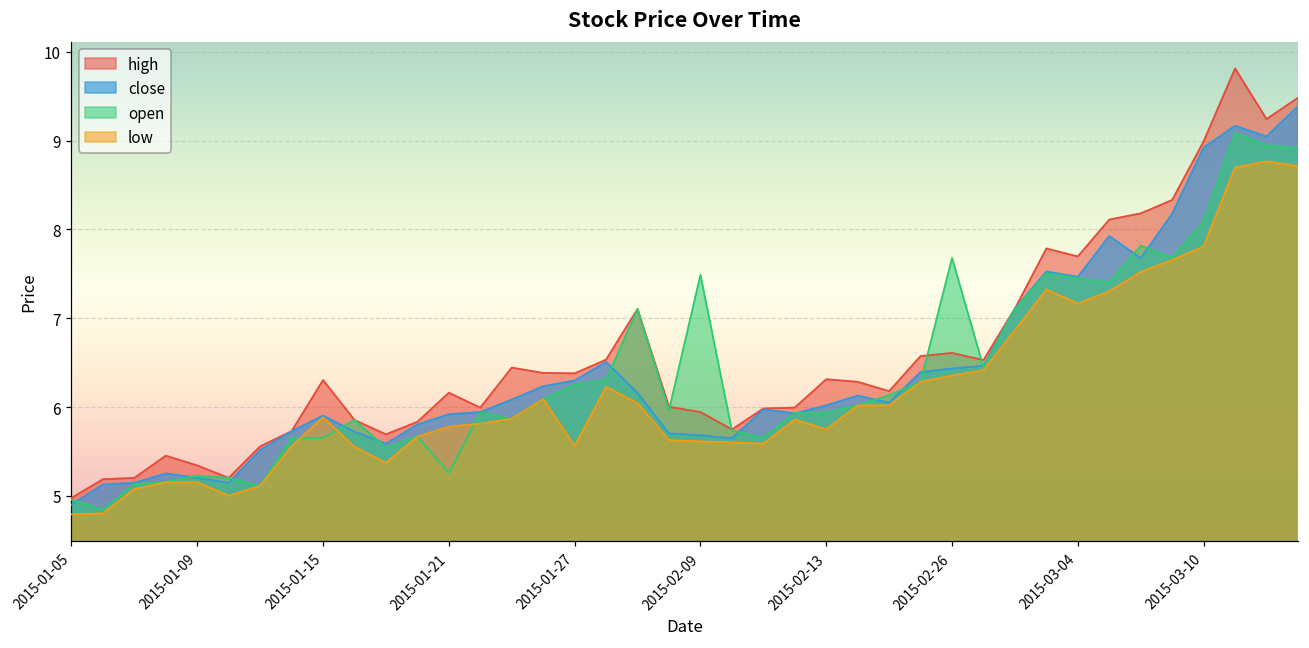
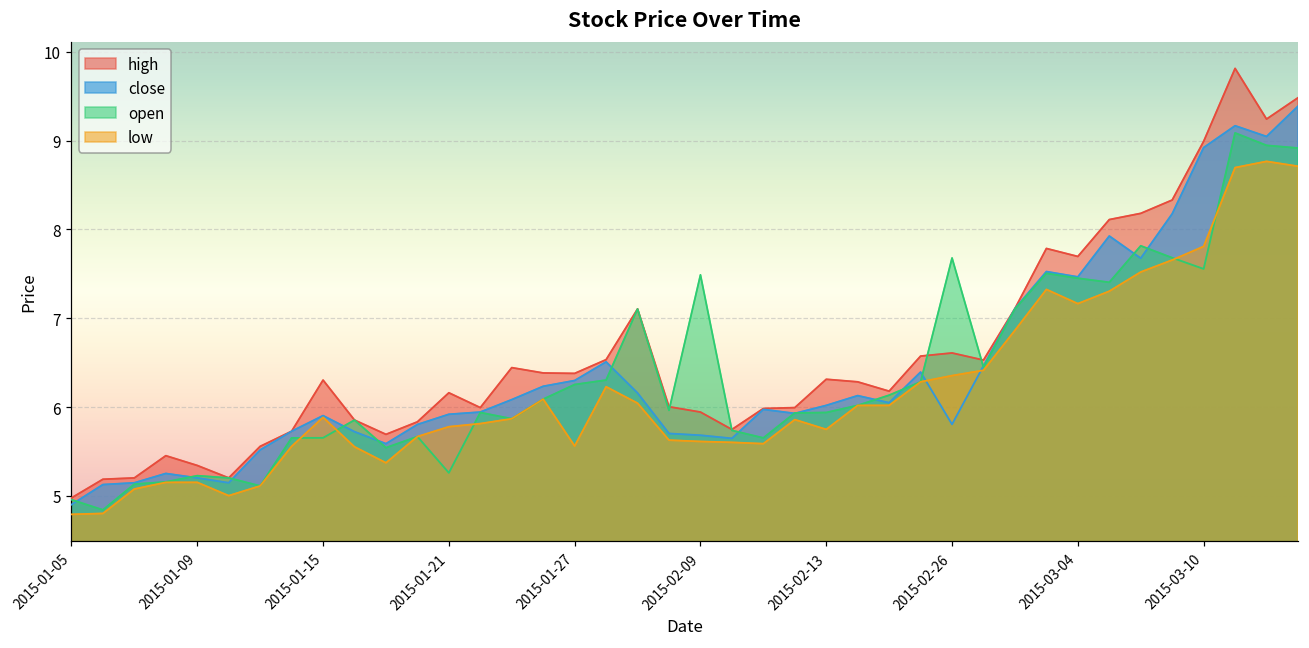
  {
    "high": {
      "2015-01-09": 5.3,
      "2015-01-15": 6.3,
      "2015-01-21": 6.2,
      "2015-01-27": 6.4,
      "2015-02-09": 5.9,
      "2015-02-13": 6.3,
      "2015-02-26": 6.6,
      "2015-03-04": 7.7,
      "2015-03-10": 9.0
    },
    "close": {
      "2015-01-05": 4.9,
      "2015-01-21": 5.9,
      "2015-01-27": 6.3,
      "2015-02-09": 5.7,
      "2015-02-13": 6.0,
-     "2015-02-26": 6.4,
+     "2015-02-26": 5.8,
      "2015-03-10": 8.9
    },
    "open": {
      "2015-01-15": 5.7,
      "2015-01-21": 5.3,
      "2015-01-27": 6.3,
      "2015-02-09": 7.5,
      "2015-02-13": 5.9,
      "2015-02-26": 7.7,
-     "2015-03-10": 8.1
+     "2015-03-10": 7.6
    },
    "low": {
      "2015-01-05": 4.8,
      "2015-01-09": 5.2,
      "2015-01-21": 5.8,
      "2015-01-27": 5.6,
      "2015-02-09": 5.6,
      "2015-02-13": 5.7,
      "2015-02-26": 6.4,
      "2015-03-04": 7.2,
      "2015-03-10": 7.8
    }
  }
